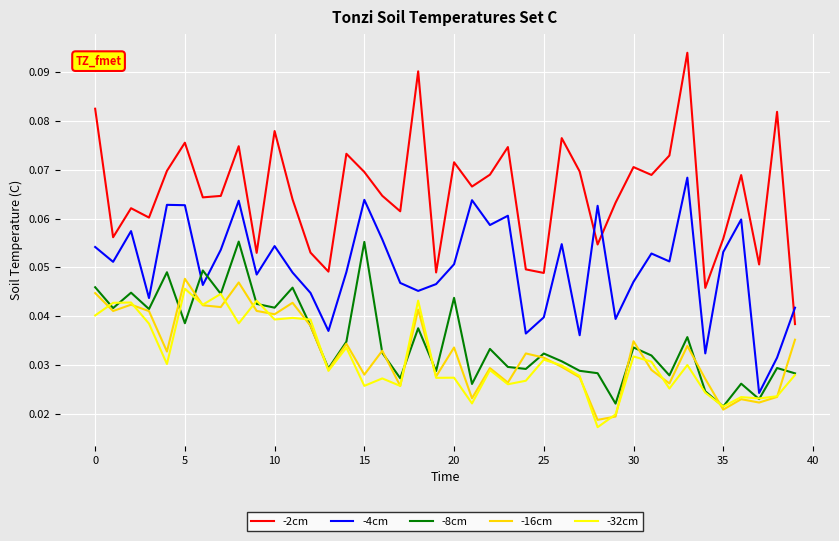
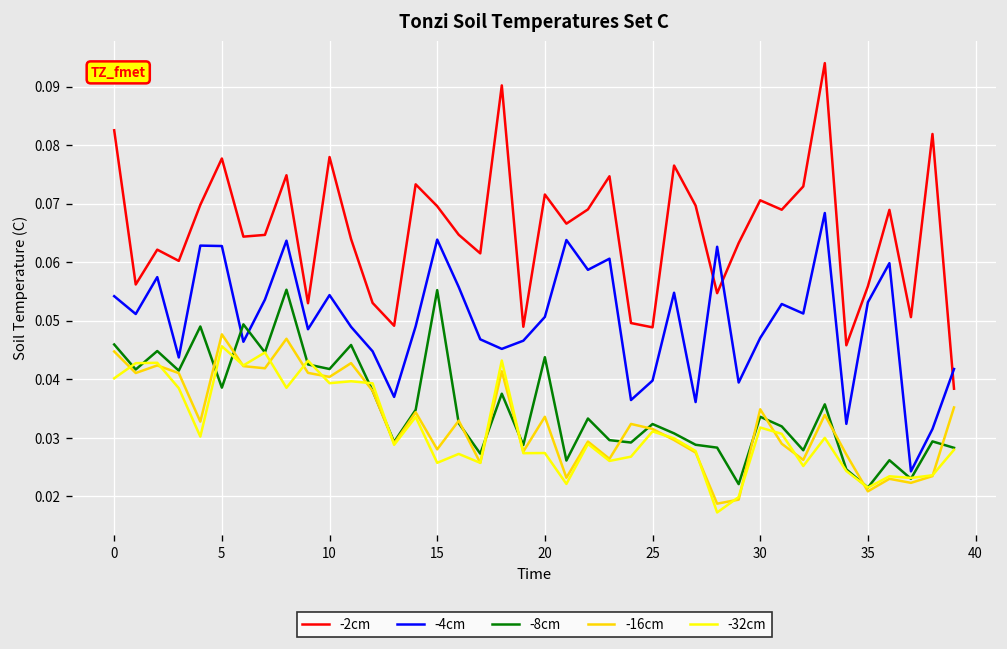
  {
    "-2cm": {
      "0": 0.083,
-     "5": 0.076,
+     "5": 0.078,
      "10": 0.078,
      "15": 0.070,
      "20": 0.072,
      "25": 0.049,
      "30": 0.071,
      "35": 0.056
    },
    "-4cm": {
      "0": 0.054,
      "5": 0.063,
      "10": 0.054,
      "15": 0.064,
      "20": 0.051,
      "25": 0.040,
      "30": 0.047,
      "35": 0.053
    },
    "-8cm": {
      "0": 0.046,
      "5": 0.039,
      "10": 0.042,
      "15": 0.055,
      "20": 0.044,
      "25": 0.032,
      "30": 0.034
    }
  }
